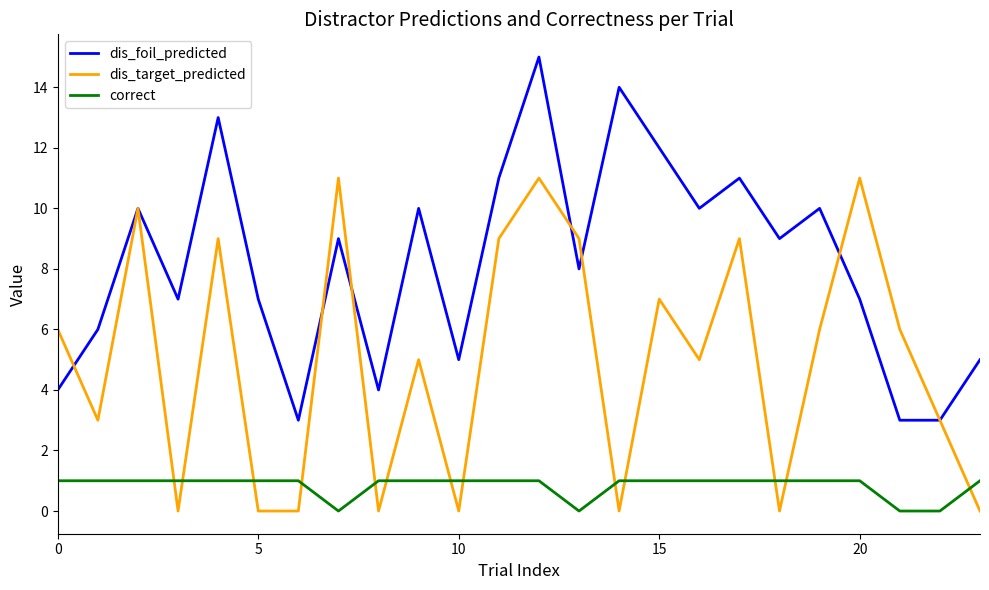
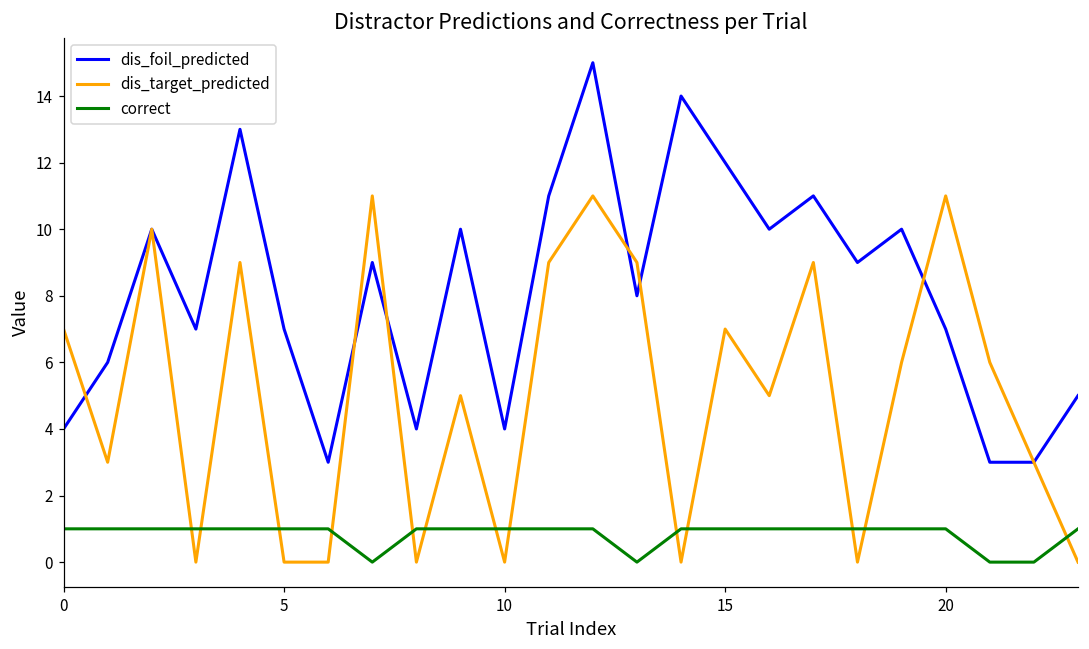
  {
    "dis_foil_predicted": {
      "0": 4,
      "5": 7,
-     "10": 5,
+     "10": 4,
      "15": 12,
      "20": 7
    },
    "dis_target_predicted": {
-     "0": 6,
+     "0": 7,
      "5": 0,
      "10": 0,
      "15": 7,
      "20": 11
    },
    "correct": {
      "0": 1,
      "5": 1,
      "10": 1,
      "15": 1,
      "20": 1
    }
  }
